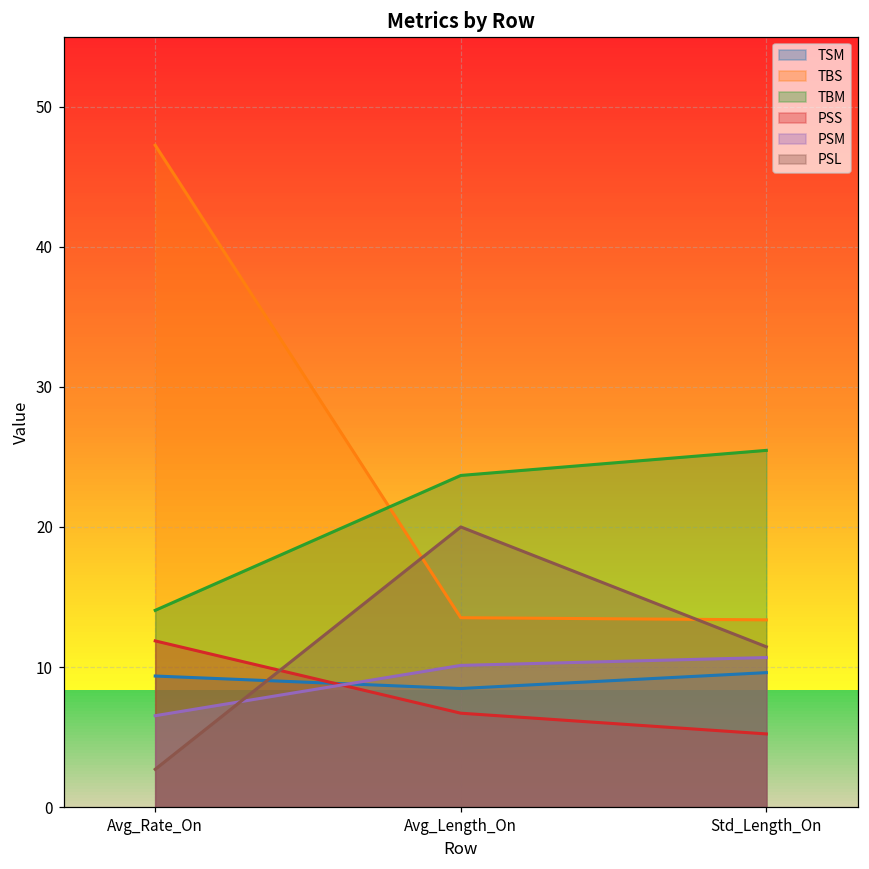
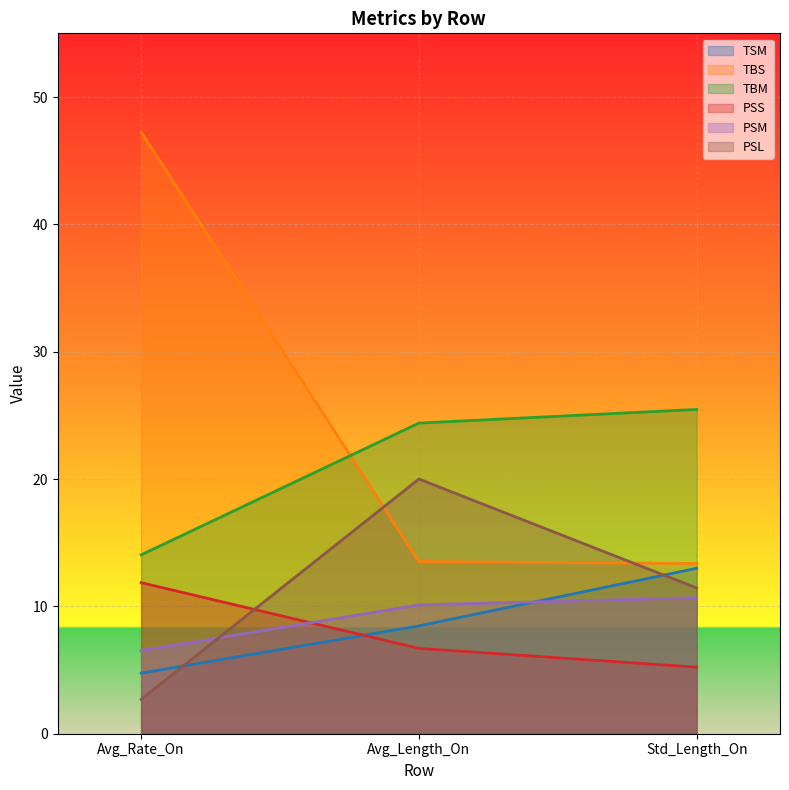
  {
    "TSM": {
-     "Avg_Rate_On": 9.4,
+     "Avg_Rate_On": 4.8,
      "Avg_Length_On": 8.5,
-     "Std_Length_On": 9.6
+     "Std_Length_On": 13.0
    },
    "TBM": {
      "Avg_Rate_On": 14.0,
-     "Avg_Length_On": 23.7,
+     "Avg_Length_On": 24.4,
      "Std_Length_On": 25.5
    },
    "PSM": {
      "Avg_Rate_On": 6.5,
      "Avg_Length_On": 10.1,
      "Std_Length_On": 10.7
    }
  }
